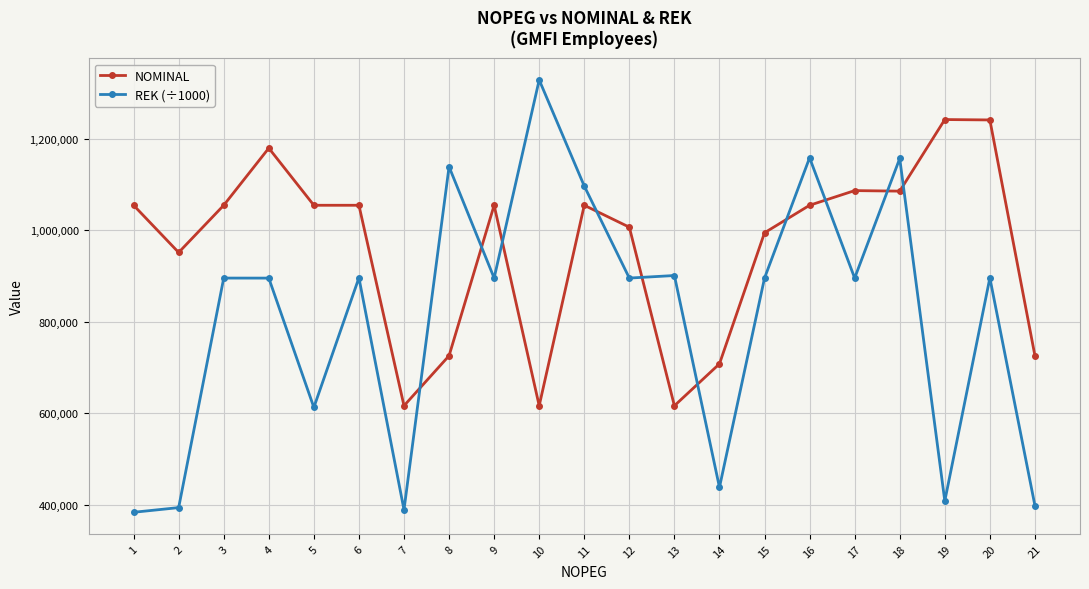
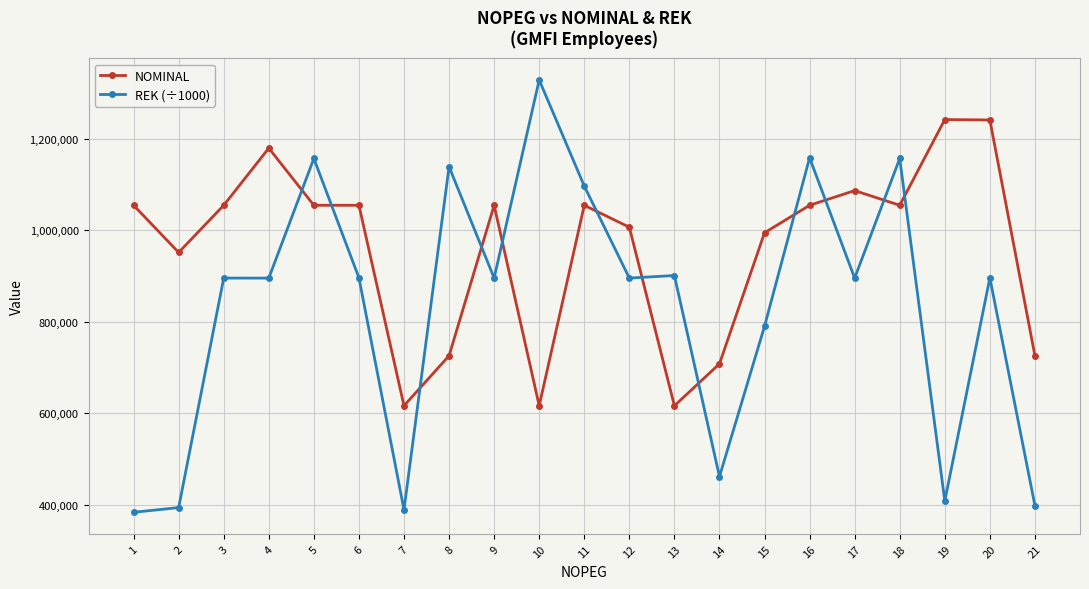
  {
    "NOMINAL": {
      "1": "1,050,000",
      "2": "950,000",
      "3": "1,050,000",
      "4": "1,180,000",
      "5": "1,050,000",
      "6": "1,050,000",
      "7": "620,000",
      "8": "730,000",
      "9": "1,050,000",
      "10": "620,000",
      "11": "1,050,000",
      "12": "1,010,000",
      "13": "620,000",
      "14": "710,000",
      "15": "990,000",
      "16": "1,050,000",
      "17": "1,090,000",
-     "18": "1,090,000",
+     "18": "1,050,000",
      "19": "1,240,000",
      "20": "1,240,000",
      "21": "730,000"
    },
    "REK (÷1000)": {
      "1": "380,000",
      "2": "390,000",
      "3": "900,000",
      "4": "900,000",
-     "5": "610,000",
+     "5": "1,160,000",
      "6": "900,000",
      "7": "390,000",
      "8": "1,140,000",
      "9": "900,000",
      "10": "1,330,000",
      "11": "1,100,000",
      "12": "900,000",
      "13": "900,000",
-     "14": "440,000",
-     "15": "900,000",
+     "14": "460,000",
+     "15": "790,000",
      "16": "1,160,000",
      "17": "900,000",
      "18": "1,160,000",
      "19": "410,000",
      "20": "900,000",
      "21": "400,000"
    }
  }
